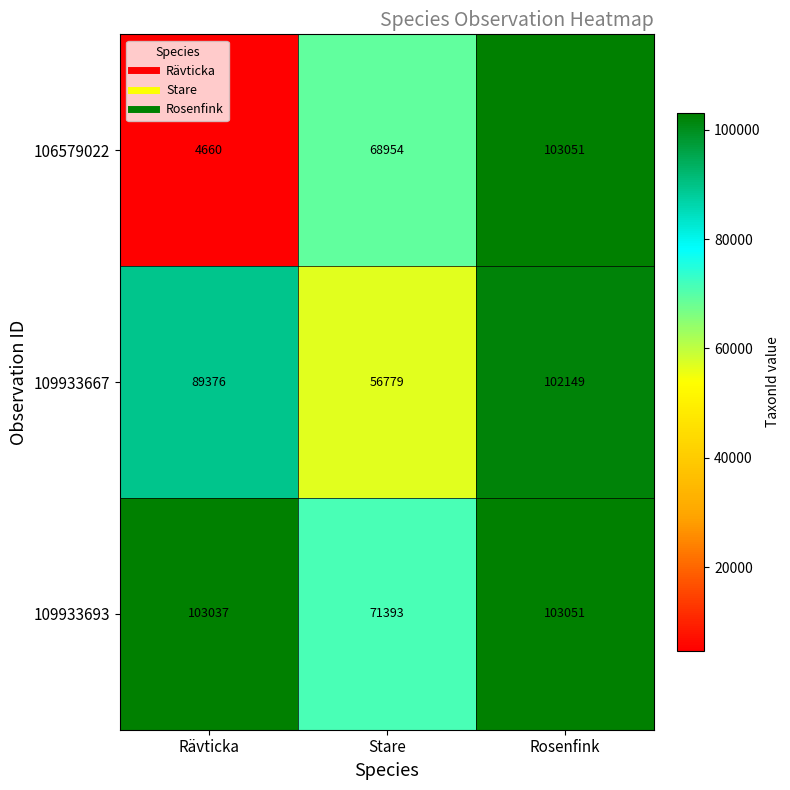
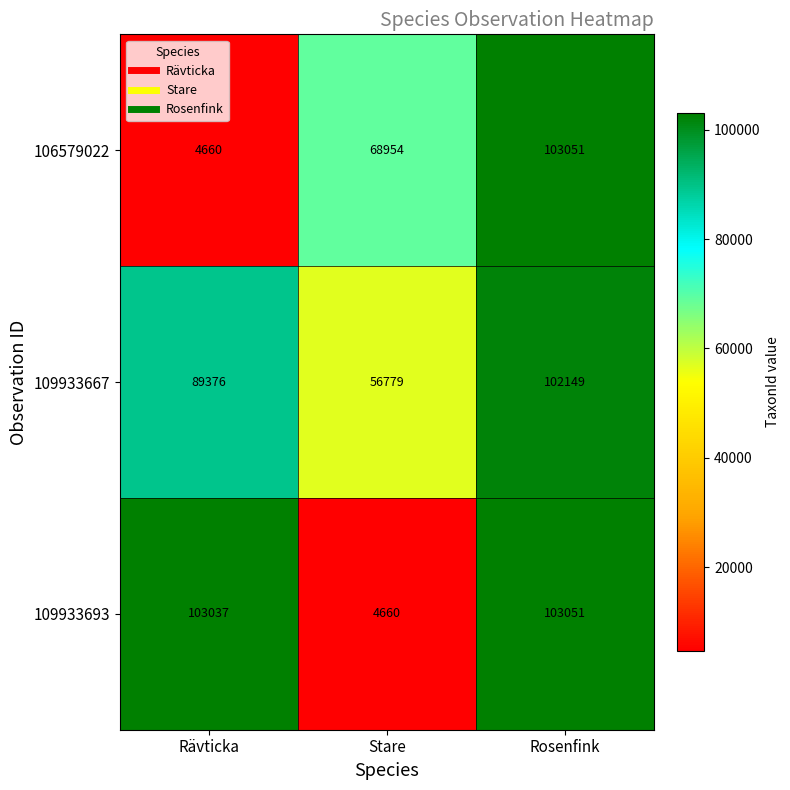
  {
    "106579022": {
      "Rävticka": 4660,
      "Stare": 68954,
      "Rosenfink": 103051
    },
    "109933667": {
      "Rävticka": 89376,
      "Stare": 56779,
      "Rosenfink": 102149
    },
    "109933693": {
      "Rävticka": 103037,
-     "Stare": 71393,
+     "Stare": 4660,
      "Rosenfink": 103051
    }
  }
